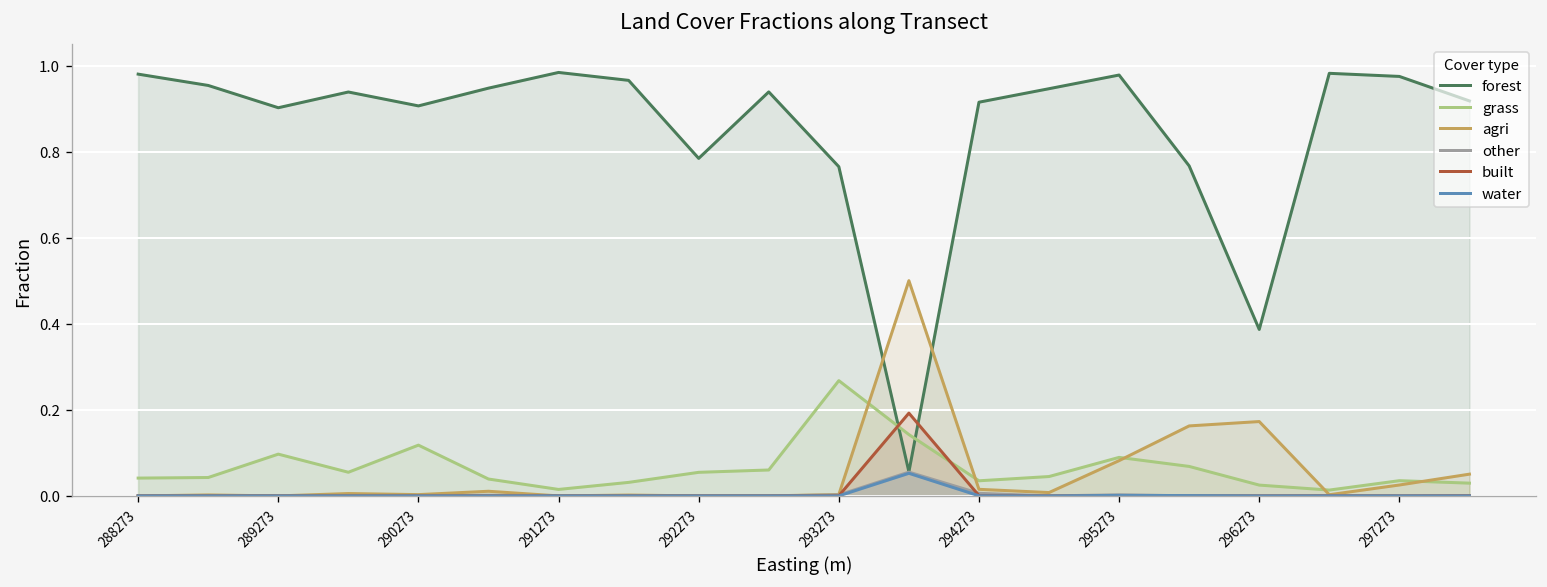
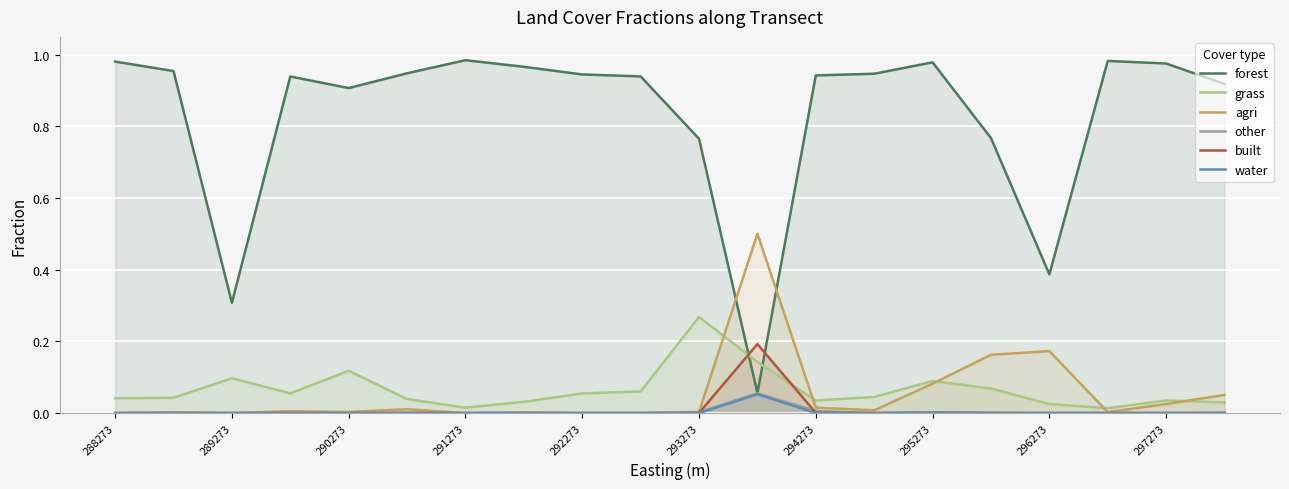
  {
    "forest": {
      "288273": 0.98,
-     "289273": 0.90,
+     "289273": 0.31,
      "290273": 0.91,
      "291273": 0.98,
-     "292273": 0.79,
+     "292273": 0.95,
      "293273": 0.77,
-     "294273": 0.92,
+     "294273": 0.94,
      "295273": 0.98,
      "296273": 0.39,
      "297273": 0.98
    }
  }
